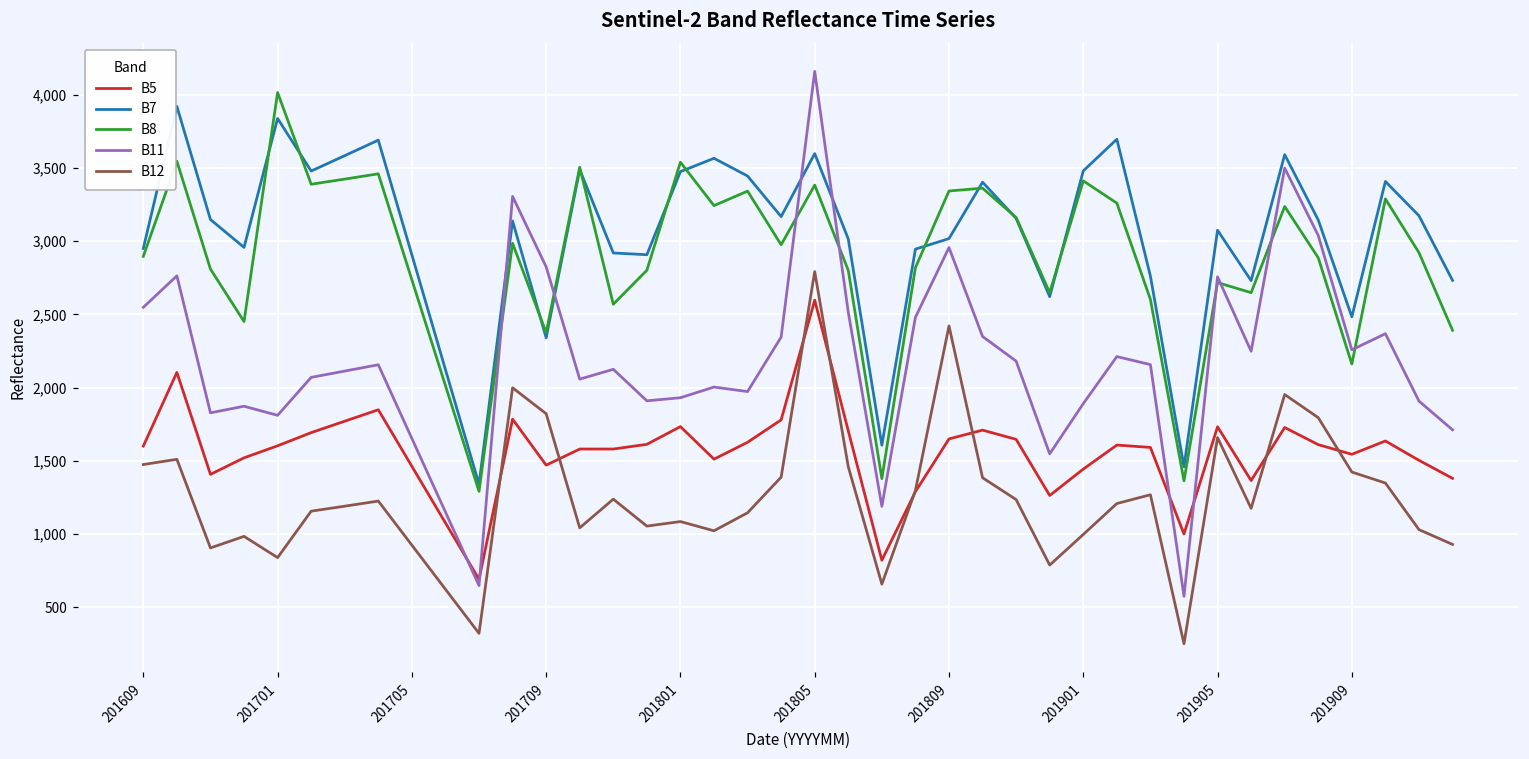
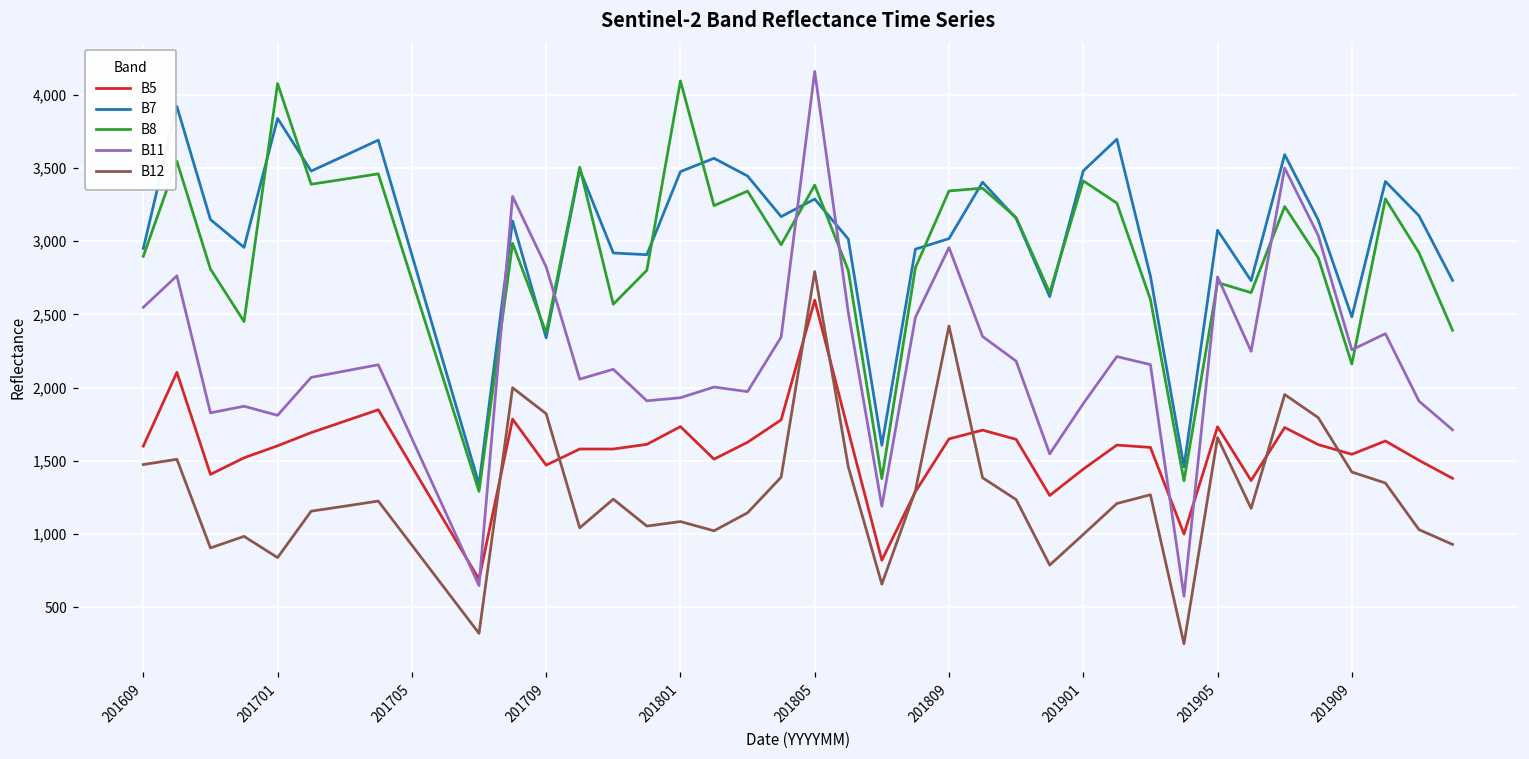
  {
    "B5": {
      "201609": "1,600",
      "201701": "1,600",
      "201705": "1,460",
      "201709": "1,470",
      "201801": "1,730",
      "201805": "2,600",
      "201809": "1,650",
      "201901": "1,440",
      "201905": "1,730",
      "201909": "1,550"
    },
    "B7": {
      "201609": "2,950",
      "201701": "3,840",
      "201705": "2,910",
      "201709": "2,340",
      "201801": "3,470",
-     "201805": "3,600",
+     "201805": "3,290",
      "201809": "3,020",
      "201901": "3,480",
      "201905": "3,070",
      "201909": "2,480"
    },
    "B8": {
      "201609": "2,900",
-     "201701": "4,010",
+     "201701": "4,080",
      "201705": "2,740",
      "201709": "2,380",
-     "201801": "3,540",
+     "201801": "4,090",
      "201805": "3,380",
      "201809": "3,340",
      "201901": "3,410",
      "201905": "2,720",
      "201909": "2,160"
    },
    "B11": {
      "201609": "2,550",
      "201701": "1,810",
      "201705": "1,650",
      "201709": "2,820",
      "201801": "1,930",
      "201805": "4,160",
      "201809": "2,960",
      "201901": "1,890",
      "201905": "2,760",
      "201909": "2,260"
    },
    "B12": {
      "201609": "1,480",
      "201701": "840",
      "201705": "930",
      "201709": "1,820",
      "201801": "1,090",
      "201805": "2,790",
      "201809": "2,420",
      "201901": "1,000",
      "201905": "1,660",
      "201909": "1,420"
    }
  }
